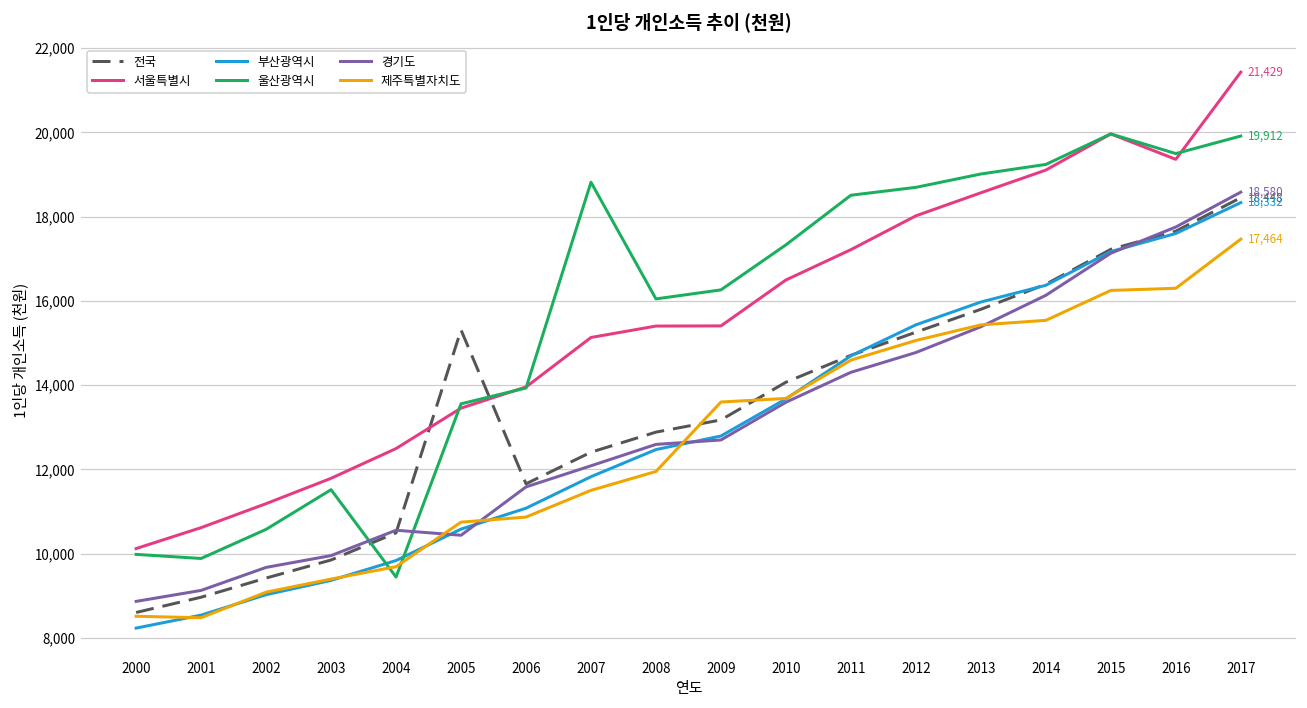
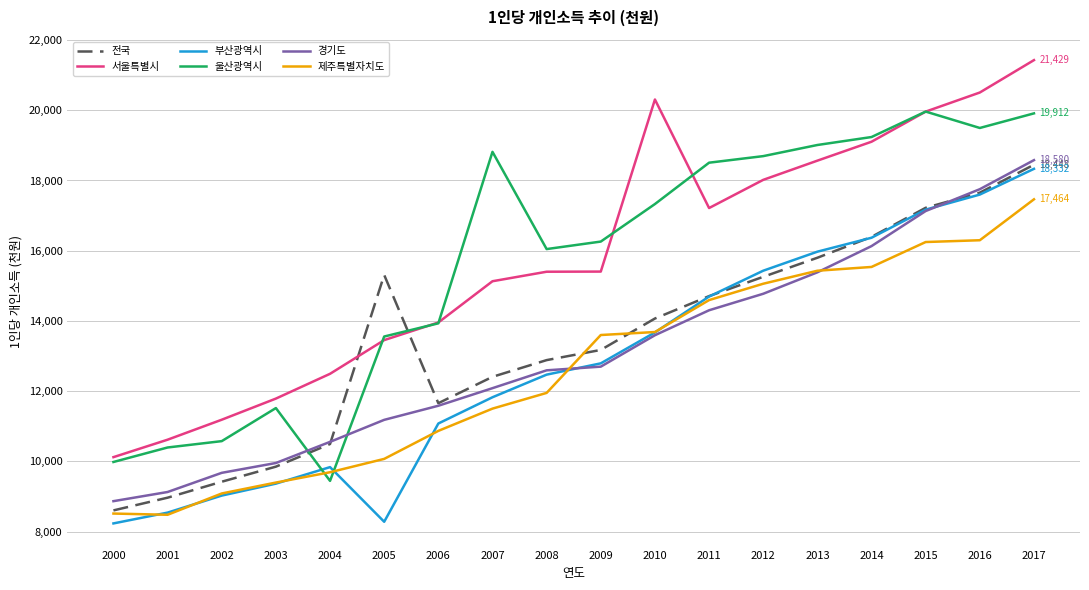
  {
    "전국": {
      "2000": "8,600",
      "2001": "9,000",
      "2002": "9,400",
      "2003": "9,800",
      "2005": "15,300",
      "2007": "12,400",
      "2008": "12,900",
      "2009": "13,200",
      "2010": "14,100",
      "2012": "15,300",
      "2013": "15,800"
    },
    "서울특별시": {
      "2000": "10,100",
      "2001": "10,600",
      "2002": "11,200",
      "2003": "11,800",
      "2004": "12,500",
      "2005": "13,500",
      "2007": "15,100",
      "2008": "15,400",
      "2009": "15,400",
-     "2010": "16,500",
+     "2010": "20,300",
      "2011": "17,200",
      "2012": "18,000",
      "2013": "18,600",
      "2014": "19,100",
-     "2016": "19,400"
+     "2016": "20,500"
    },
    "부산광역시": {
      "2000": "8,200",
      "2004": "9,800",
-     "2005": "10,600",
+     "2005": "8,300",
      "2006": "11,100",
      "2007": "11,800",
      "2008": "12,500",
      "2009": "12,800",
      "2012": "15,400",
      "2013": "16,000"
    },
    "울산광역시": {
      "2000": "10,000",
-     "2001": "9,900",
+     "2001": "10,400",
      "2002": "10,600",
      "2003": "11,500",
      "2004": "9,400",
      "2005": "13,600",
      "2007": "18,800",
      "2008": "16,000",
      "2009": "16,300",
      "2010": "17,300",
      "2011": "18,500",
      "2012": "18,700",
      "2013": "19,000",
      "2014": "19,200",
      "2016": "19,500"
    },
    "경기도": {
      "2000": "8,900",
      "2001": "9,100",
      "2002": "9,700",
      "2003": "10,000",
-     "2005": "10,400",
+     "2005": "11,200",
      "2007": "12,100",
      "2008": "12,600",
      "2009": "12,700",
      "2010": "13,600",
      "2011": "14,300",
      "2012": "14,800",
      "2014": "16,100",
      "2016": "17,800"
    },
    "제주특별자치도": {
      "2000": "8,500",
      "2004": "9,700",
-     "2005": "10,700",
+     "2005": "10,100",
      "2006": "10,900",
      "2007": "11,500",
      "2008": "11,900",
      "2009": "13,600",
      "2011": "14,600",
      "2012": "15,100",
      "2014": "15,500",
      "2015": "16,200",
      "2016": "16,300"
    }
  }
